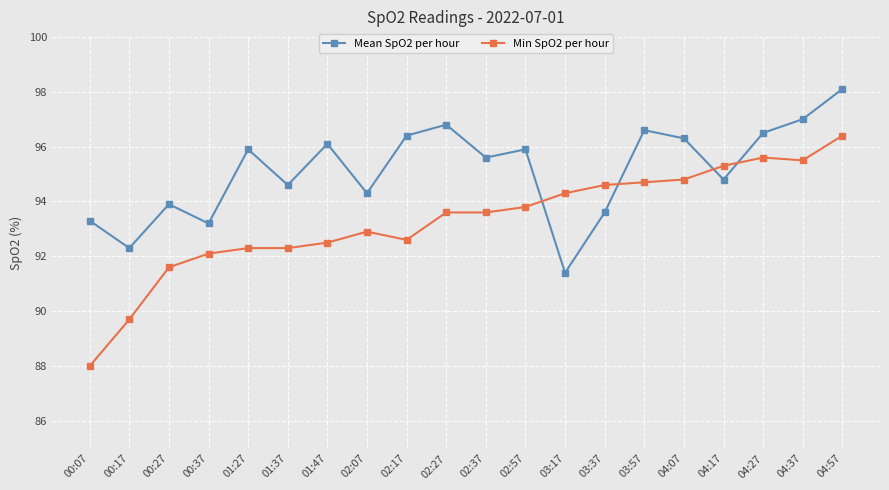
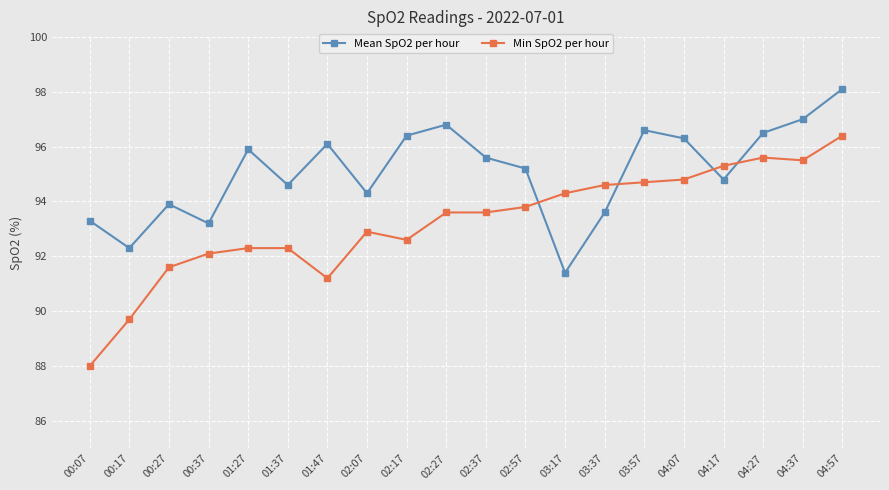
  {
    "Mean SpO2 per hour": {
      "00:07": 93.3,
      "00:17": 92.3,
      "00:27": 93.9,
      "00:37": 93.2,
      "01:27": 95.9,
      "01:37": 94.6,
      "01:47": 96.1,
      "02:07": 94.3,
      "02:17": 96.4,
      "02:27": 96.8,
      "02:37": 95.6,
-     "02:57": 95.9,
+     "02:57": 95.2,
      "03:17": 91.4,
      "03:37": 93.6,
      "03:57": 96.6,
      "04:07": 96.3,
      "04:17": 94.8,
      "04:27": 96.5,
      "04:37": 97.0,
      "04:57": 98.1
    },
    "Min SpO2 per hour": {
      "00:07": 88.0,
      "00:17": 89.7,
      "00:27": 91.6,
      "00:37": 92.1,
      "01:27": 92.3,
      "01:37": 92.3,
-     "01:47": 92.5,
+     "01:47": 91.2,
      "02:07": 92.9,
      "02:17": 92.6,
      "02:27": 93.6,
      "02:37": 93.6,
      "02:57": 93.8,
      "03:17": 94.3,
      "03:37": 94.6,
      "03:57": 94.7,
      "04:07": 94.8,
      "04:17": 95.3,
      "04:27": 95.6,
      "04:37": 95.5,
      "04:57": 96.4
    }
  }
